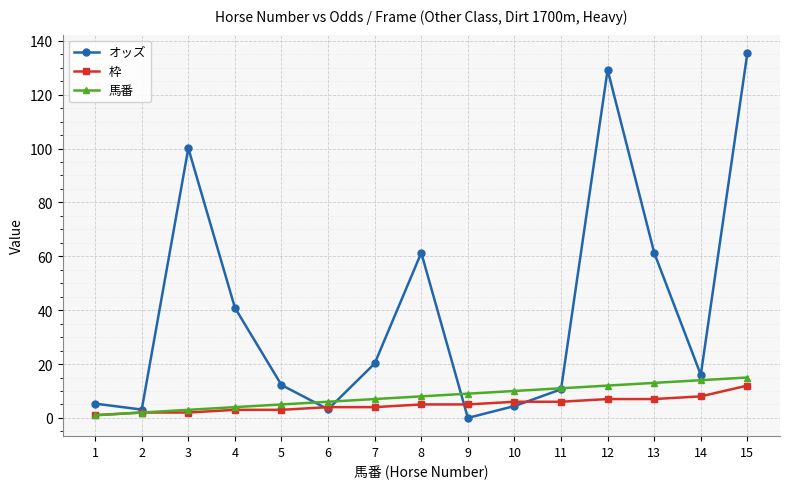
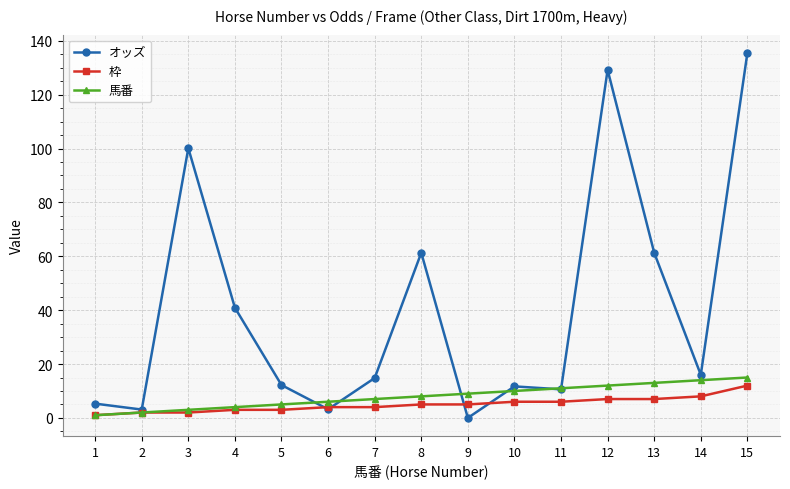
  {
    "オッズ": {
      "1": 5,
      "2": 3,
      "3": 100,
      "4": 41,
      "5": 12,
-     "7": 20,
+     "7": 15,
      "8": 61,
      "9": 0,
-     "10": 4,
+     "10": 12,
      "12": 129,
      "13": 61,
      "14": 16,
      "15": 136
    },
    "枠": {
      "3": 2,
      "4": 3,
      "5": 3,
      "7": 4,
      "8": 5,
      "9": 5,
      "10": 6,
      "11": 6,
      "12": 7,
      "13": 7,
      "14": 8,
      "15": 12
    },
    "馬番": {
      "3": 3,
      "4": 4,
      "5": 5,
      "6": 6,
      "7": 7,
      "8": 8,
      "9": 9,
      "10": 10,
      "12": 12,
      "13": 13,
      "14": 14,
      "15": 15
    }
  }
